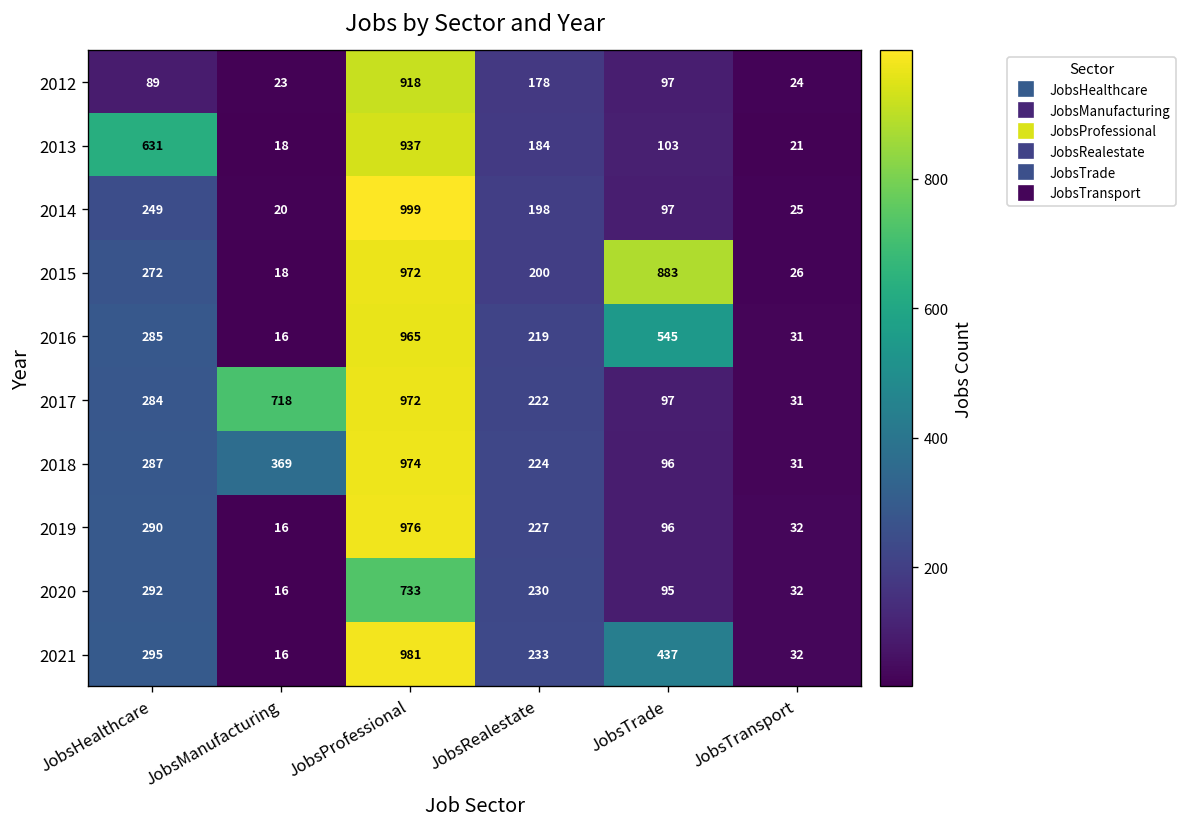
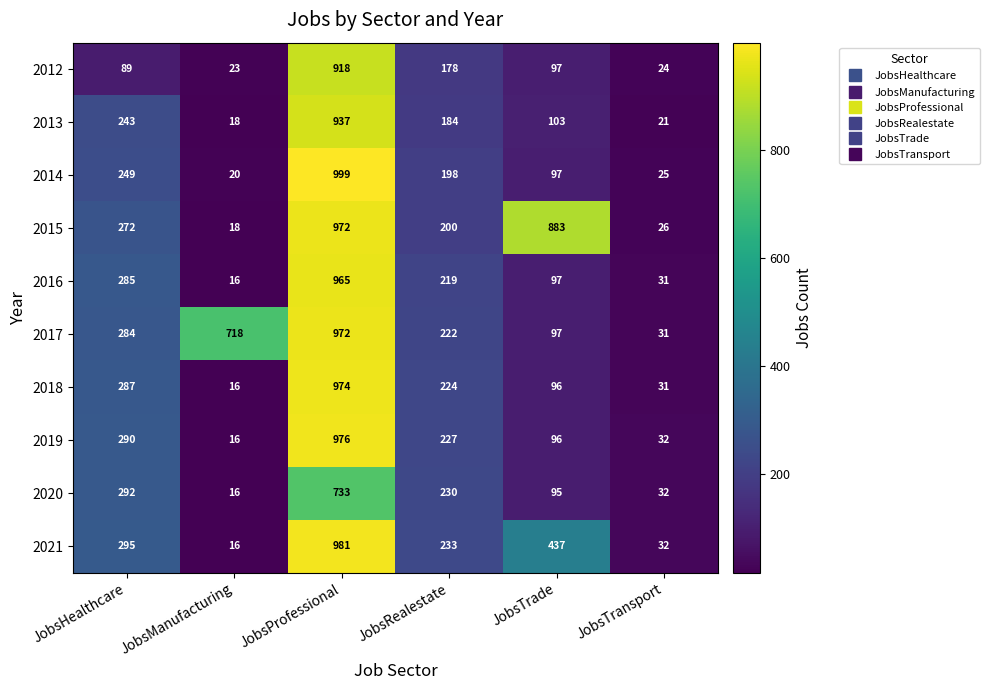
  {
    "2012": {
      "JobsHealthcare": 89,
      "JobsManufacturing": 23,
      "JobsProfessional": 918,
      "JobsRealestate": 178,
      "JobsTrade": 97,
      "JobsTransport": 24
    },
    "2013": {
-     "JobsHealthcare": 631,
+     "JobsHealthcare": 243,
      "JobsManufacturing": 18,
      "JobsProfessional": 937,
      "JobsRealestate": 184,
      "JobsTrade": 103,
      "JobsTransport": 21
    },
    "2014": {
      "JobsHealthcare": 249,
      "JobsManufacturing": 20,
      "JobsProfessional": 999,
      "JobsRealestate": 198,
      "JobsTrade": 97,
      "JobsTransport": 25
    },
    "2015": {
      "JobsHealthcare": 272,
      "JobsManufacturing": 18,
      "JobsProfessional": 972,
      "JobsRealestate": 200,
      "JobsTrade": 883,
      "JobsTransport": 26
    },
    "2016": {
      "JobsHealthcare": 285,
      "JobsManufacturing": 16,
      "JobsProfessional": 965,
      "JobsRealestate": 219,
-     "JobsTrade": 545,
+     "JobsTrade": 97,
      "JobsTransport": 31
    },
    "2017": {
      "JobsHealthcare": 284,
      "JobsManufacturing": 718,
      "JobsProfessional": 972,
      "JobsRealestate": 222,
      "JobsTrade": 97,
      "JobsTransport": 31
    },
    "2018": {
      "JobsHealthcare": 287,
-     "JobsManufacturing": 369,
+     "JobsManufacturing": 16,
      "JobsProfessional": 974,
      "JobsRealestate": 224,
      "JobsTrade": 96,
      "JobsTransport": 31
    },
    "2019": {
      "JobsHealthcare": 290,
      "JobsManufacturing": 16,
      "JobsProfessional": 976,
      "JobsRealestate": 227,
      "JobsTrade": 96,
      "JobsTransport": 32
    },
    "2020": {
      "JobsHealthcare": 292,
      "JobsManufacturing": 16,
      "JobsProfessional": 733,
      "JobsRealestate": 230,
      "JobsTrade": 95,
      "JobsTransport": 32
    },
    "2021": {
      "JobsHealthcare": 295,
      "JobsManufacturing": 16,
      "JobsProfessional": 981,
      "JobsRealestate": 233,
      "JobsTrade": 437,
      "JobsTransport": 32
    }
  }
